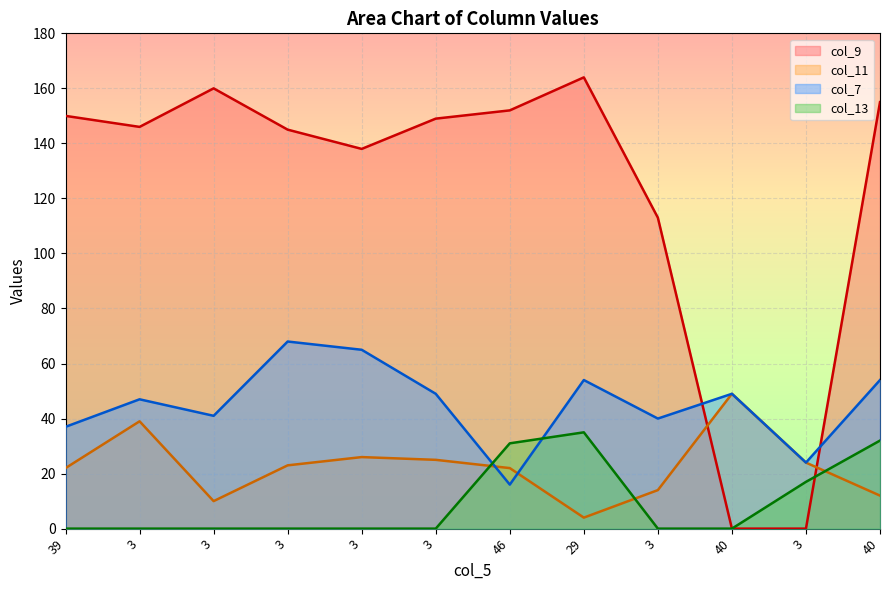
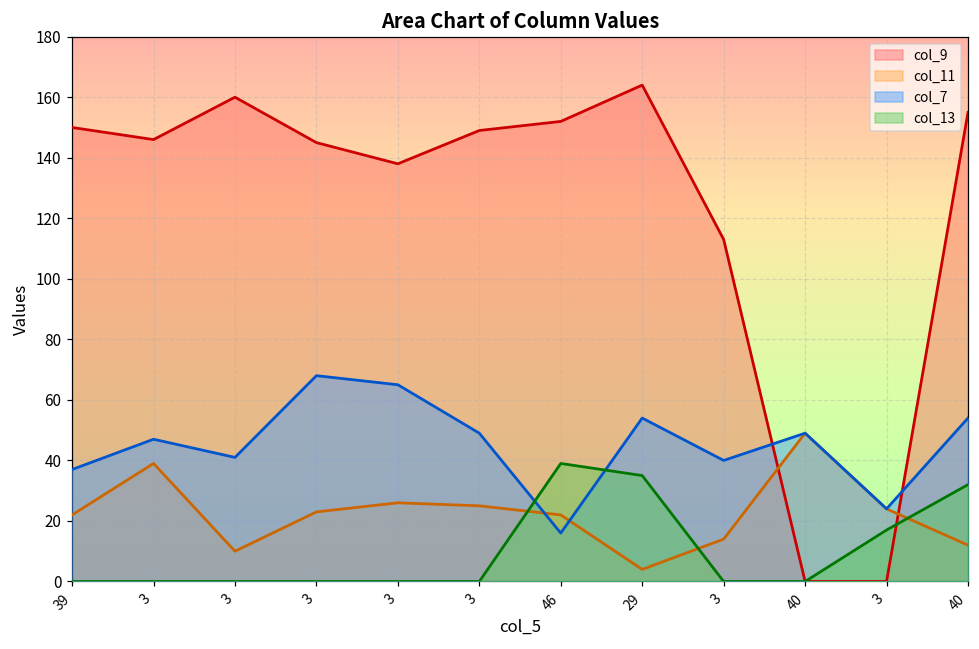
  {
    "col_7": {
      "39": 37,
      "46": 16,
      "29": 54
    },
    "col_13": {
      "39": 0,
-     "46": 31,
+     "46": 39,
      "29": 35
    }
  }
